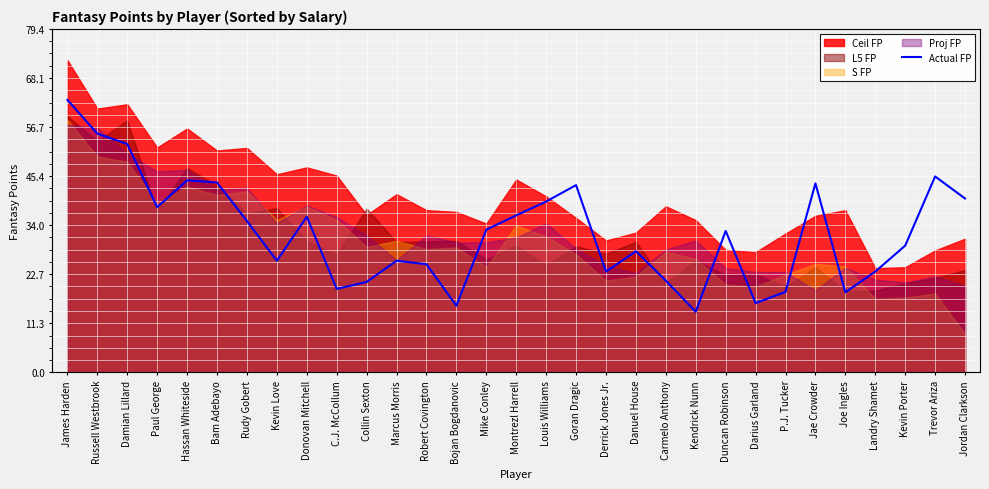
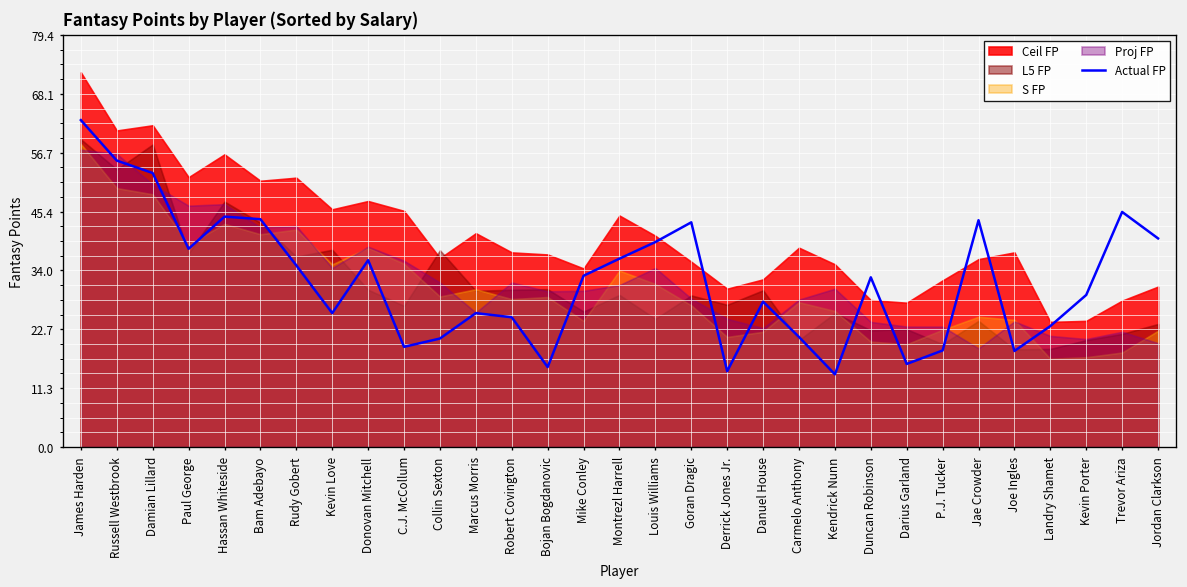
  {
    "Actual FP": {
      "James Harden": 63,
      "Russell Westbrook": 55,
      "Damian Lillard": 53,
      "Paul George": 38,
      "Hassan Whiteside": 44,
      "Bam Adebayo": 44,
      "Rudy Gobert": 35,
      "Kevin Love": 26,
      "Donovan Mitchell": 36,
      "C.J. McCollum": 19,
      "Collin Sexton": 21,
      "Robert Covington": 25,
      "Bojan Bogdanovic": 15,
      "Mike Conley": 33,
      "Montrezl Harrell": 36,
      "Louis Williams": 40,
      "Goran Dragic": 43,
-     "Derrick Jones Jr.": 23,
+     "Derrick Jones Jr.": 15,
      "Danuel House": 28,
      "Carmelo Anthony": 21,
      "Kendrick Nunn": 14,
      "Duncan Robinson": 33,
      "Darius Garland": 16,
      "P.J. Tucker": 19,
      "Jae Crowder": 44,
      "Landry Shamet": 23,
      "Kevin Porter": 29,
      "Trevor Ariza": 45,
      "Jordan Clarkson": 40
    },
    "Ceil FP": {
      "James Harden": 72,
      "Russell Westbrook": 61,
      "Damian Lillard": 62,
      "Paul George": 52,
      "Hassan Whiteside": 56,
      "Bam Adebayo": 51,
      "Rudy Gobert": 52,
      "Kevin Love": 46,
      "Donovan Mitchell": 47,
      "C.J. McCollum": 46,
      "Collin Sexton": 36,
      "Marcus Morris": 41,
      "Robert Covington": 38,
      "Bojan Bogdanovic": 37,
      "Mike Conley": 34,
      "Montrezl Harrell": 45,
      "Louis Williams": 41,
      "Goran Dragic": 36,
      "Derrick Jones Jr.": 31,
      "Danuel House": 32,
      "Carmelo Anthony": 38,
      "Kendrick Nunn": 35,
      "Duncan Robinson": 28,
      "Darius Garland": 28,
      "P.J. Tucker": 32,
      "Jae Crowder": 36,
      "Joe Ingles": 38,
      "Landry Shamet": 24,
      "Kevin Porter": 24,
      "Trevor Ariza": 28,
      "Jordan Clarkson": 31
    },
    "L5 FP": {
      "James Harden": 59,
      "Russell Westbrook": 54,
      "Damian Lillard": 58,
      "Paul George": 37,
      "Bam Adebayo": 43,
      "Rudy Gobert": 37,
      "Kevin Love": 38,
      "Donovan Mitchell": 30,
      "C.J. McCollum": 27,
      "Collin Sexton": 38,
      "Robert Covington": 30,
      "Mike Conley": 26,
      "Montrezl Harrell": 29,
      "Louis Williams": 25,
      "Goran Dragic": 29,
      "Derrick Jones Jr.": 27,
      "Danuel House": 30,
      "Carmelo Anthony": 21,
      "Duncan Robinson": 23,
      "P.J. Tucker": 20,
      "Jae Crowder": 24,
      "Landry Shamet": 19,
      "Jordan Clarkson": 24
    },
    "S FP": {
      "James Harden": 58,
      "Russell Westbrook": 50,
      "Damian Lillard": 49,
      "Paul George": 39,
      "Hassan Whiteside": 43,
      "Bam Adebayo": 41,
      "Rudy Gobert": 42,
      "Kevin Love": 35,
      "C.J. McCollum": 35,
      "Collin Sexton": 29,
      "Robert Covington": 29,
      "Bojan Bogdanovic": 29,
      "Mike Conley": 24,
      "Montrezl Harrell": 34,
      "Louis Williams": 31,
      "Goran Dragic": 27,
      "Derrick Jones Jr.": 21,
      "Danuel House": 22,
      "Duncan Robinson": 20,
      "Darius Garland": 20,
      "P.J. Tucker": 23,
      "Jae Crowder": 25,
      "Landry Shamet": 17,
      "Kevin Porter": 17,
      "Trevor Ariza": 18,
-     "Jordan Clarkson": 9
+     "Jordan Clarkson": 22
    },
    "Proj FP": {
      "James Harden": 57,
      "Russell Westbrook": 57,
      "Damian Lillard": 51,
      "Paul George": 47,
      "Bam Adebayo": 42,
      "Rudy Gobert": 43,
      "Kevin Love": 35,
      "C.J. McCollum": 36,
      "Collin Sexton": 32,
      "Robert Covington": 32,
      "Mike Conley": 30,
      "Montrezl Harrell": 31,
      "Louis Williams": 35,
      "Goran Dragic": 29,
      "Derrick Jones Jr.": 25,
      "Danuel House": 23,
      "Kendrick Nunn": 31,
      "Duncan Robinson": 24,
      "P.J. Tucker": 23,
      "Jae Crowder": 19,
      "Landry Shamet": 21,
      "Jordan Clarkson": 20
    }
  }
